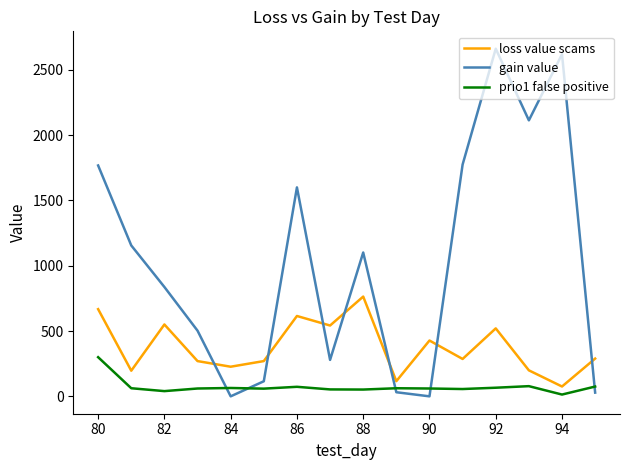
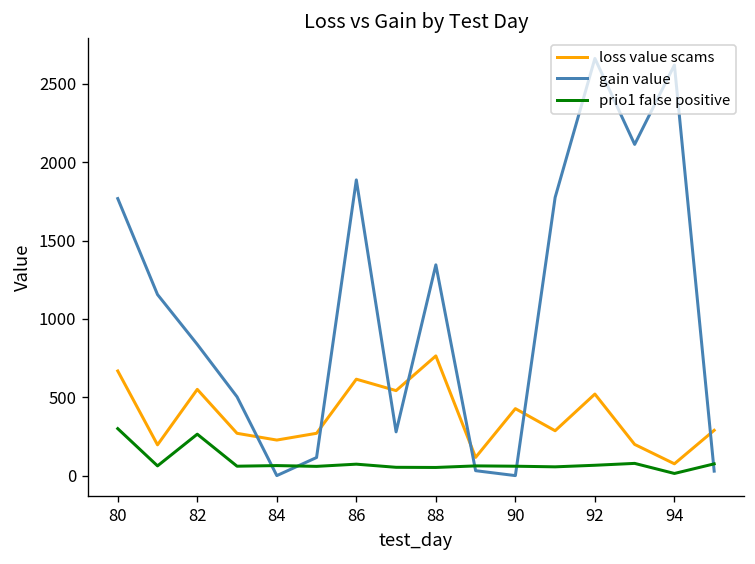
  {
    "loss value scams": {
      "80": 670,
      "82": 550,
      "84": 230,
      "86": 620,
      "88": 760,
      "90": 430,
      "92": 520,
      "94": 80
    },
    "gain value": {
      "80": 1770,
      "82": 840,
      "84": 0,
-     "86": 1600,
-     "88": 1100,
+     "86": 1890,
+     "88": 1350,
      "90": 0
    },
    "prio1 false positive": {
      "80": 300,
-     "82": 40,
+     "82": 260,
      "84": 60,
      "86": 70,
      "88": 50,
      "90": 60,
      "92": 70,
      "94": 10
    }
  }
